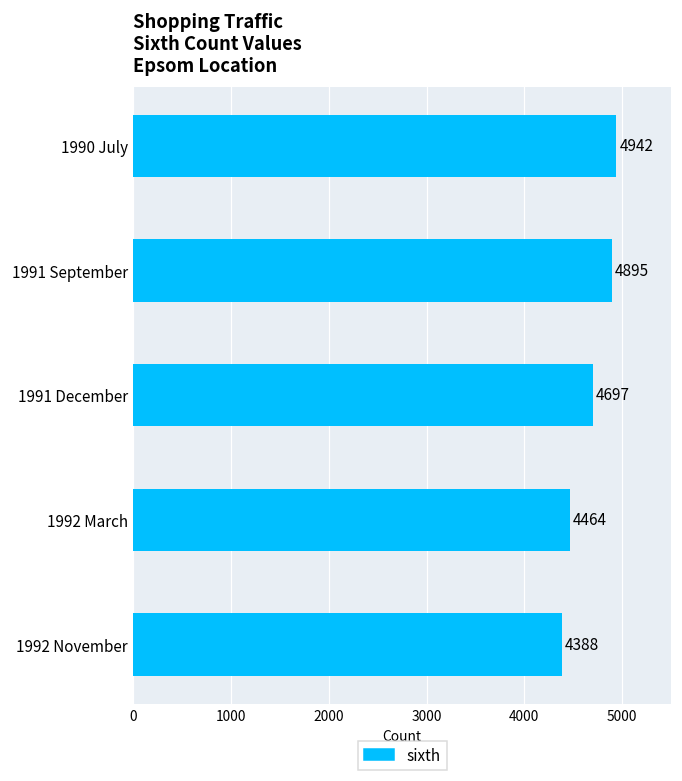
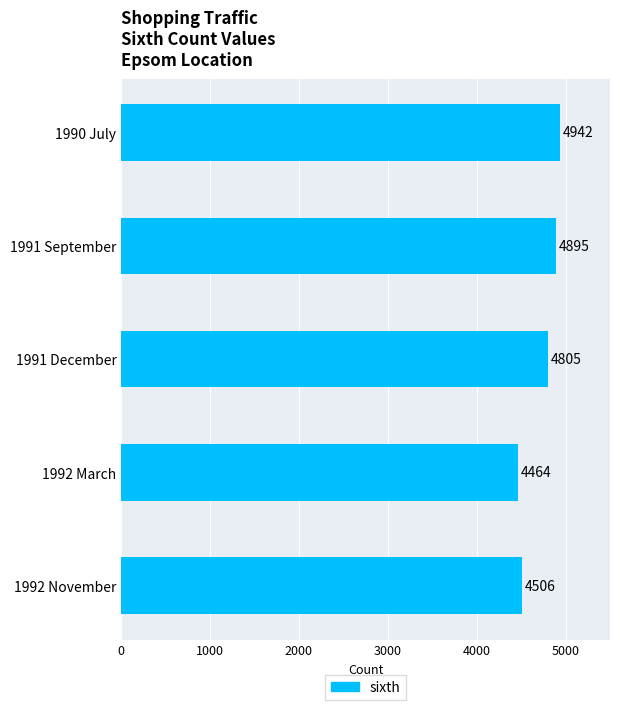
  {
    "1990 July": 4942,
    "1991 September": 4895,
-   "1991 December": 4697,
+   "1991 December": 4805,
    "1992 March": 4464,
-   "1992 November": 4388
+   "1992 November": 4506
  }
